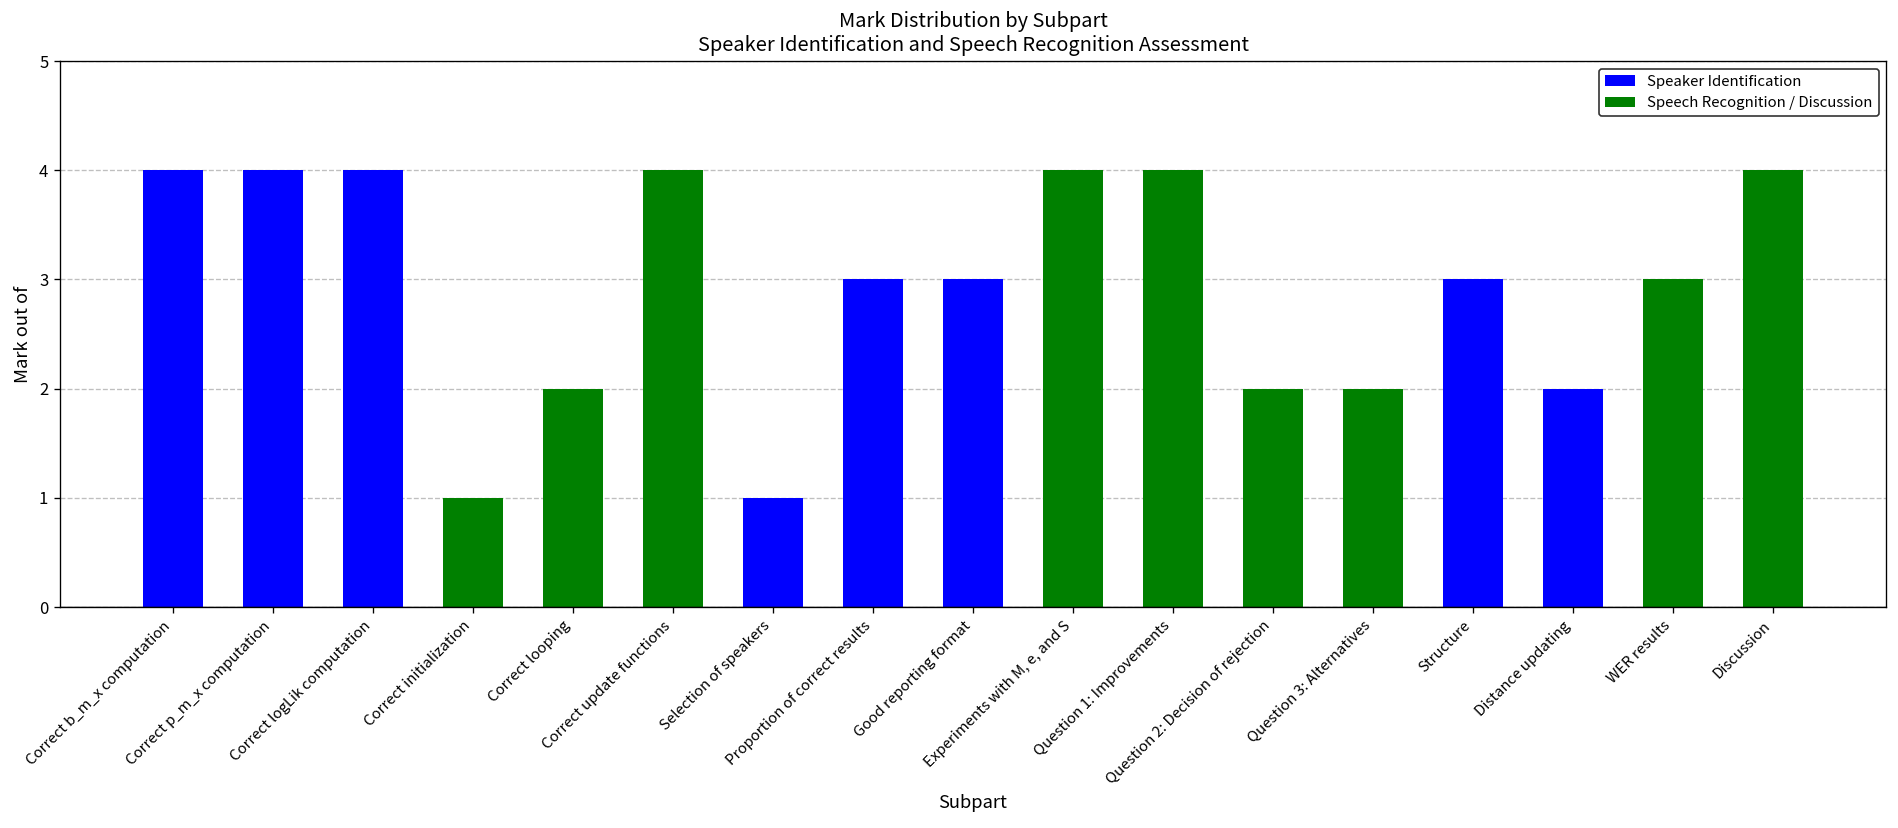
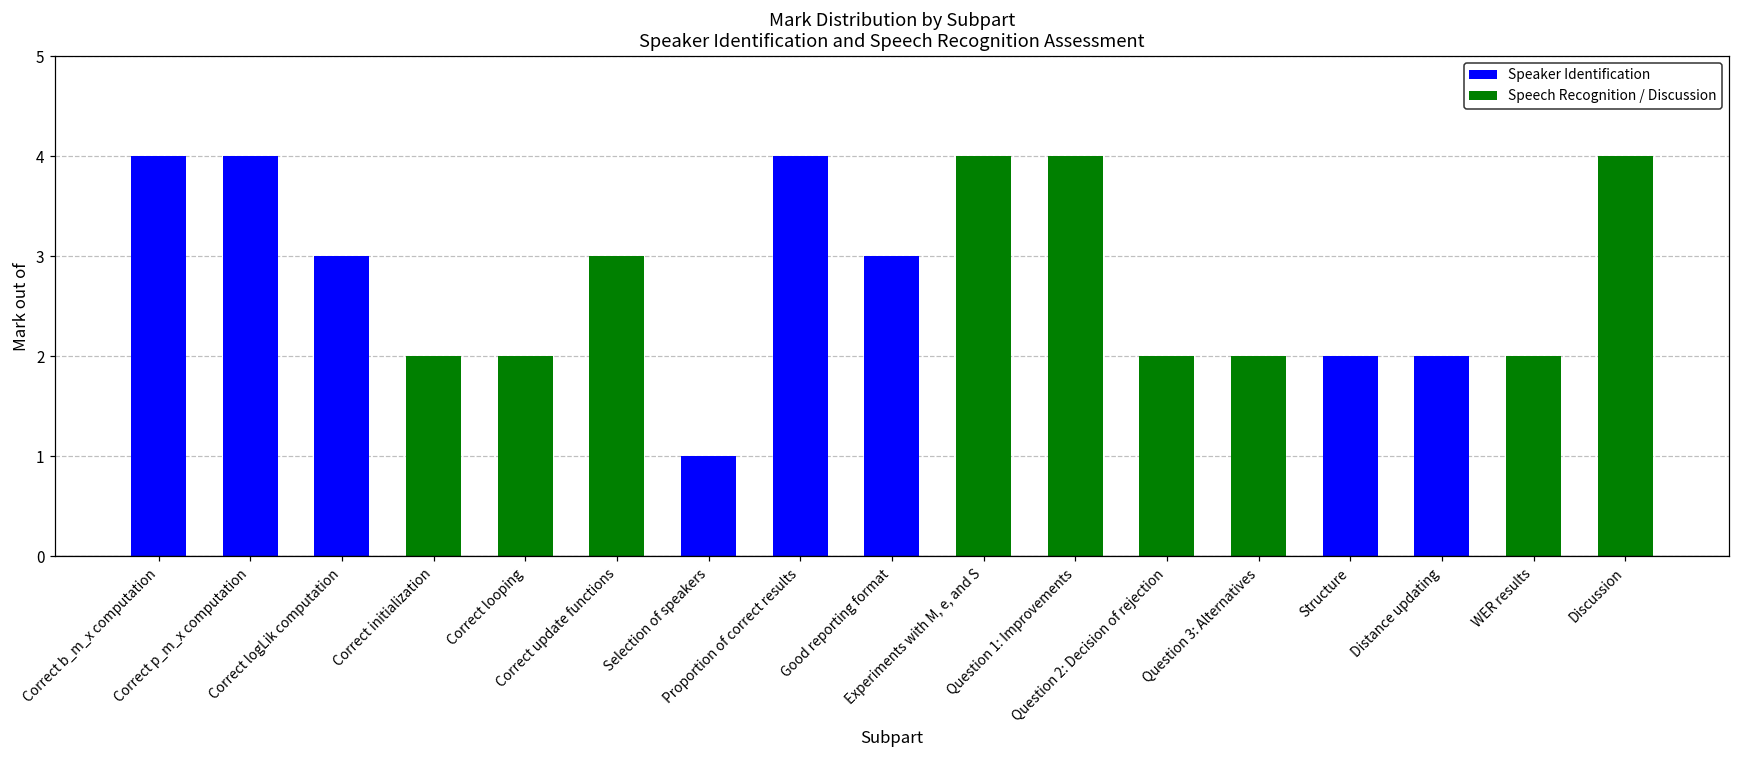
  {
    "Correct b_m_x computation": 4,
    "Correct p_m_x computation": 4,
-   "Correct logLik computation": 4,
-   "Correct initialization": 1,
+   "Correct logLik computation": 3,
+   "Correct initialization": 2,
    "Correct looping": 2,
-   "Correct update functions": 4,
+   "Correct update functions": 3,
    "Selection of speakers": 1,
-   "Proportion of correct results": 3,
+   "Proportion of correct results": 4,
    "Good reporting format": 3,
    "Experiments with M, e, and S": 4,
    "Question 1: Improvements": 4,
    "Question 2: Decision of rejection": 2,
    "Question 3: Alternatives": 2,
-   "Structure": 3,
+   "Structure": 2,
    "Distance updating": 2,
-   "WER results": 3,
+   "WER results": 2,
    "Discussion": 4
  }
